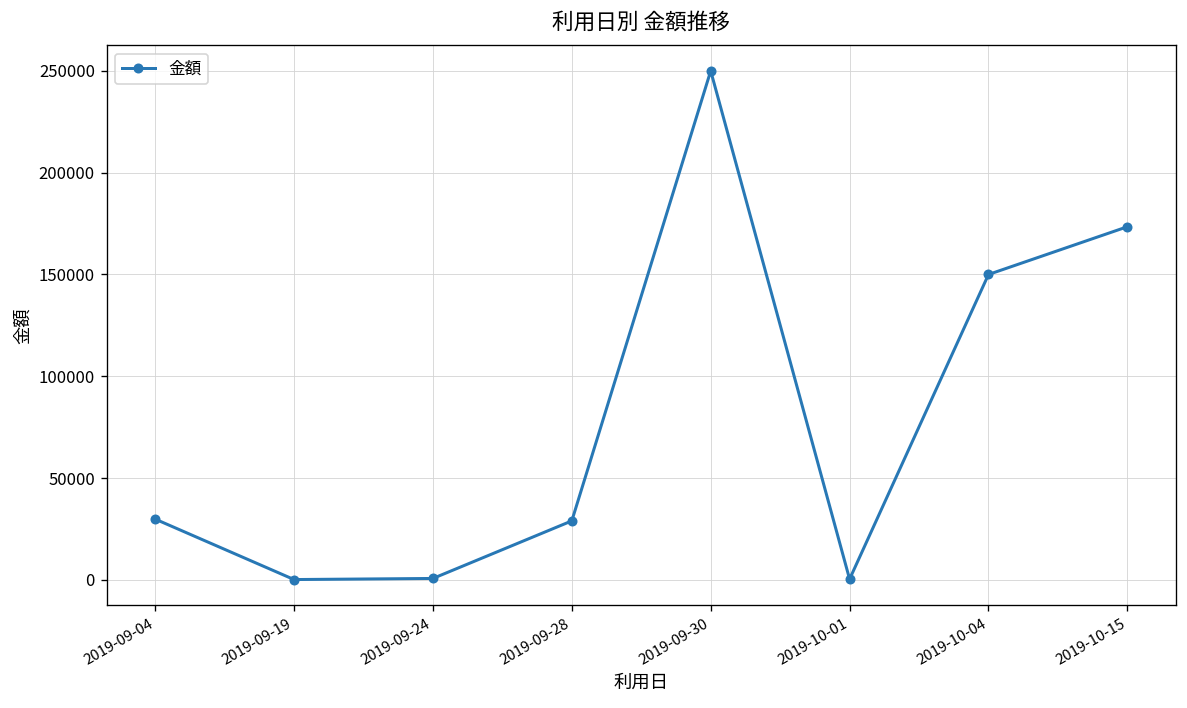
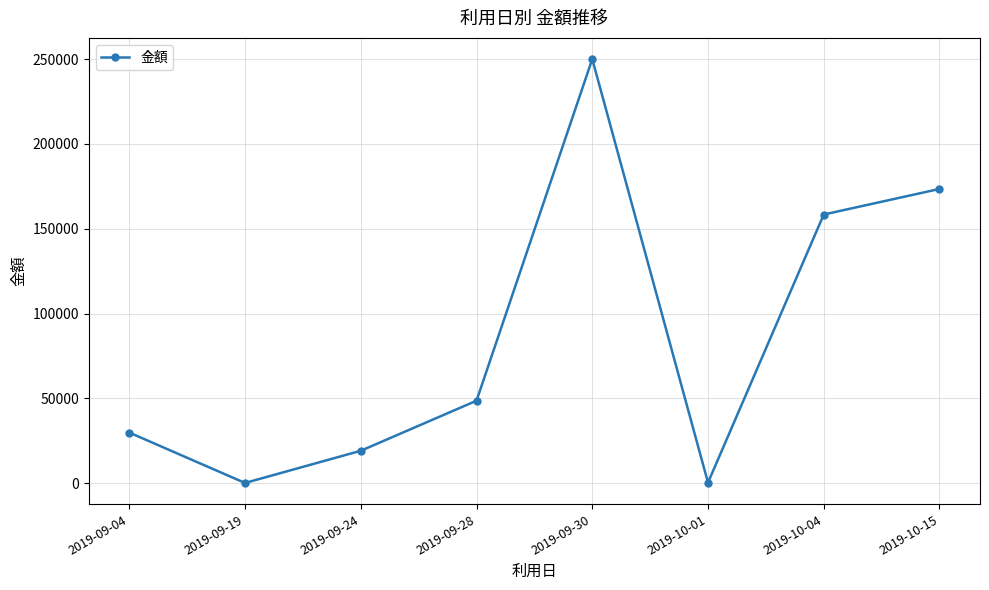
  {
    "2019-09-04": 30000,
    "2019-09-19": 0,
-   "2019-09-24": 1000,
-   "2019-09-28": 29000,
+   "2019-09-24": 19000,
+   "2019-09-28": 49000,
    "2019-09-30": 250000,
    "2019-10-01": 0,
-   "2019-10-04": 150000,
+   "2019-10-04": 158000,
    "2019-10-15": 173000
  }
